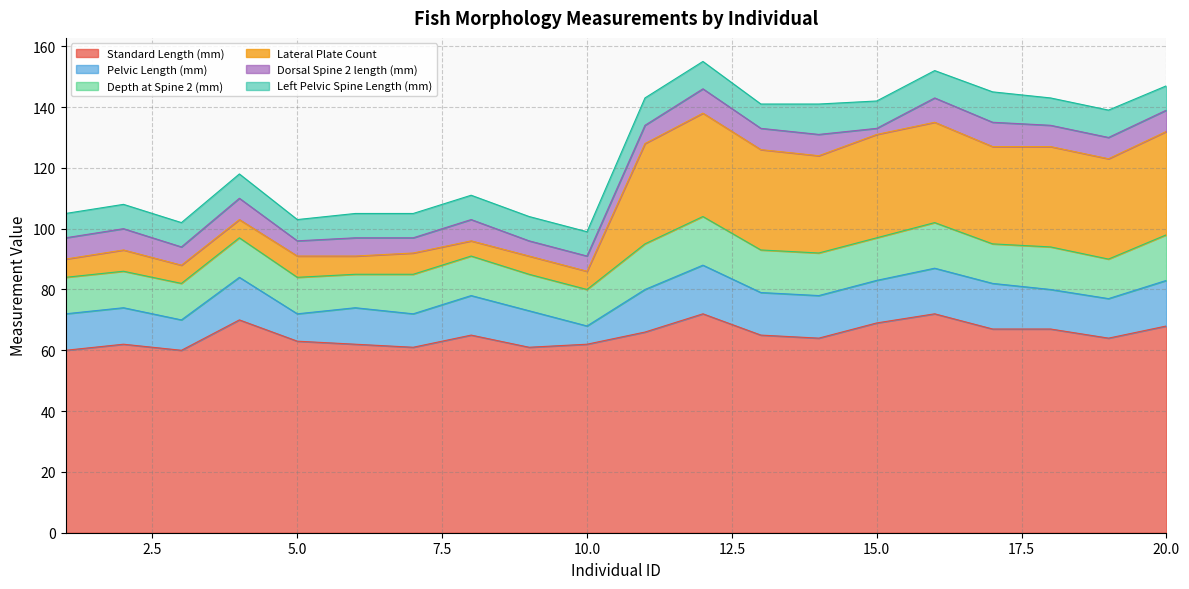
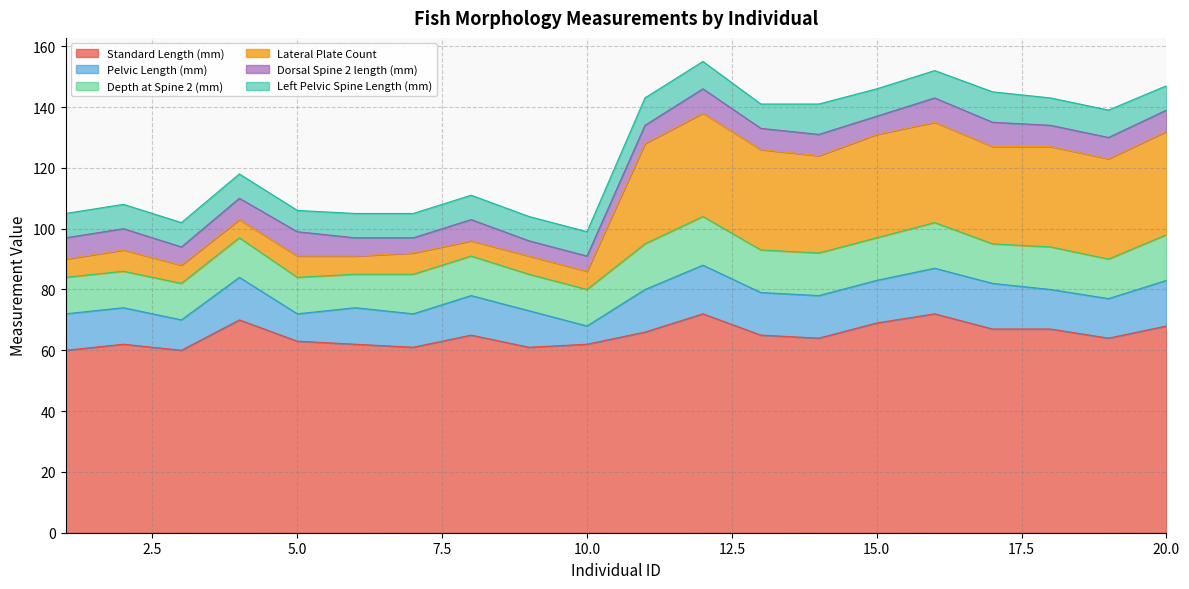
  {
    "Standard Length (mm)": {
      "5.0": 63,
      "10.0": 62,
      "15.0": 69,
      "20.0": 68
    },
    "Pelvic Length (mm)": {
      "5.0": 9,
      "10.0": 6,
      "15.0": 14,
      "20.0": 15
    },
    "Lateral Plate Count": {
      "5.0": 7,
      "10.0": 6,
      "15.0": 34,
      "20.0": 34
    },
    "Dorsal Spine 2 length (mm)": {
-     "5.0": 5,
+     "5.0": 8,
      "10.0": 5,
-     "15.0": 2,
+     "15.0": 6,
      "20.0": 7
    }
  }
